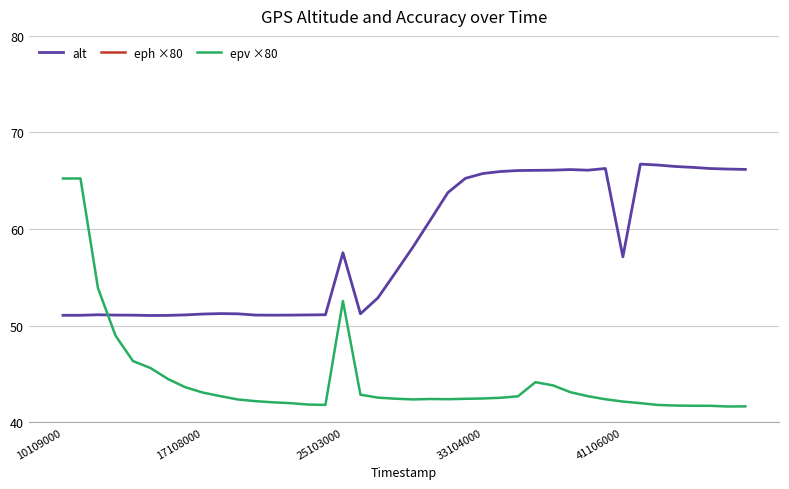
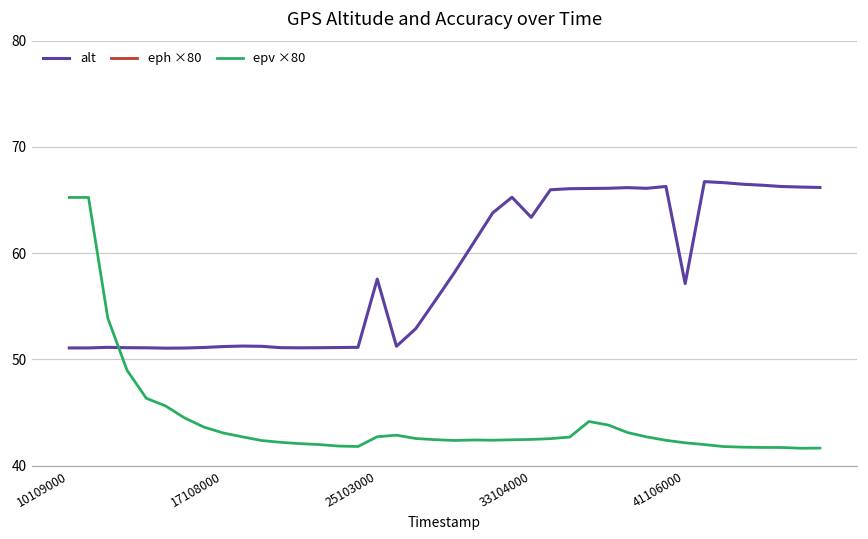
  {
    "alt": {
      "10109000": 51,
      "17108000": 51,
      "25103000": 58,
-     "33104000": 66,
+     "33104000": 63,
      "41106000": 57
    },
    "epv ×80": {
      "10109000": 65,
      "17108000": 43,
-     "25103000": 53,
+     "25103000": 43,
      "33104000": 42,
      "41106000": 42
    }
  }
